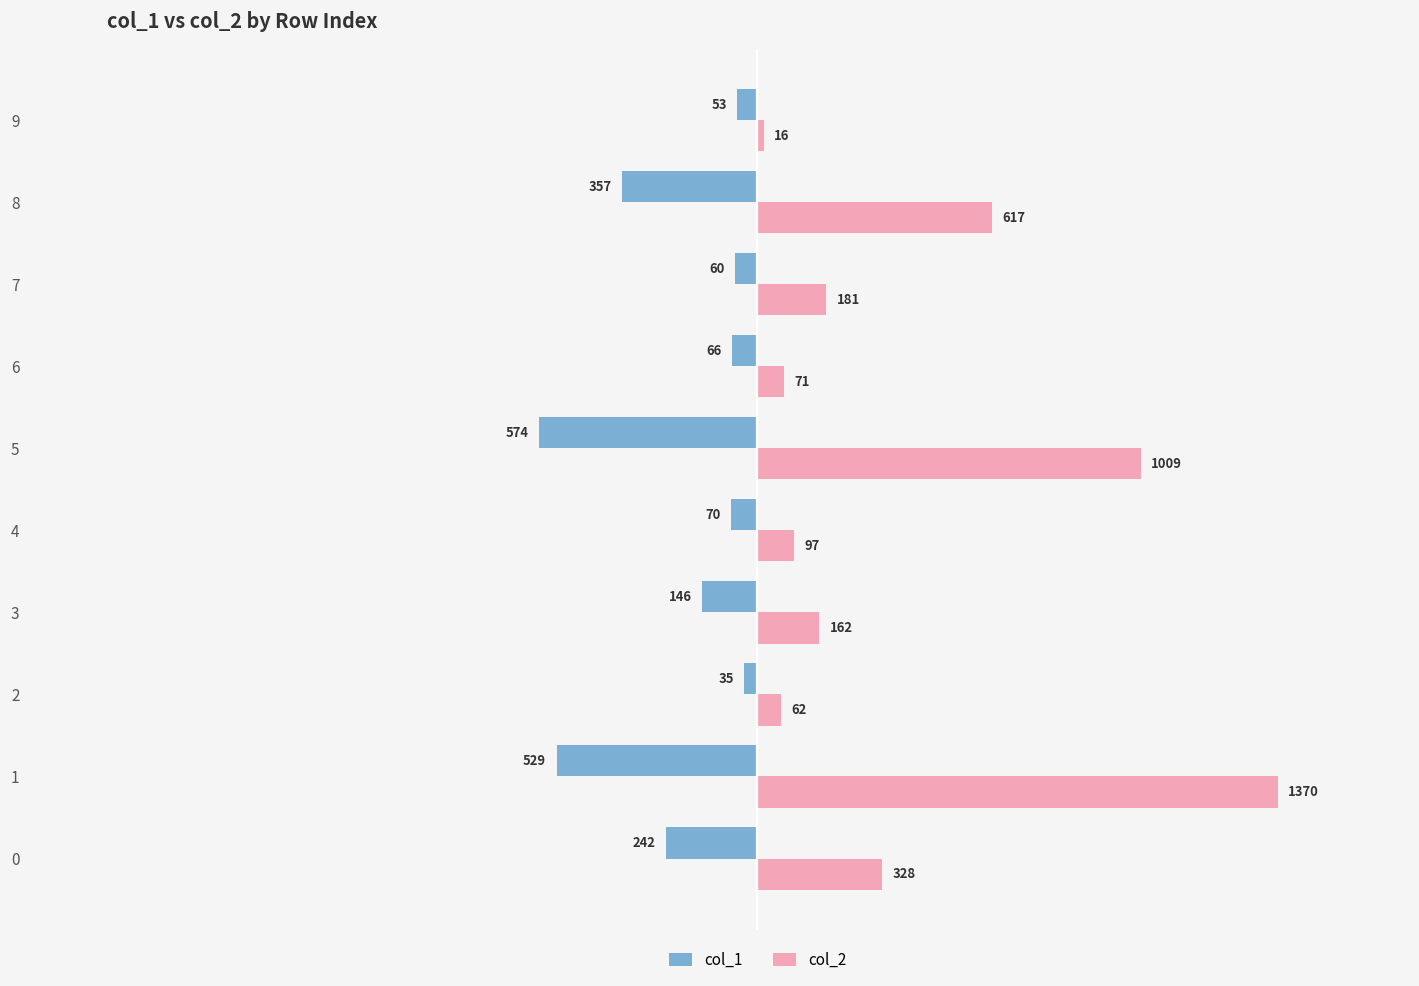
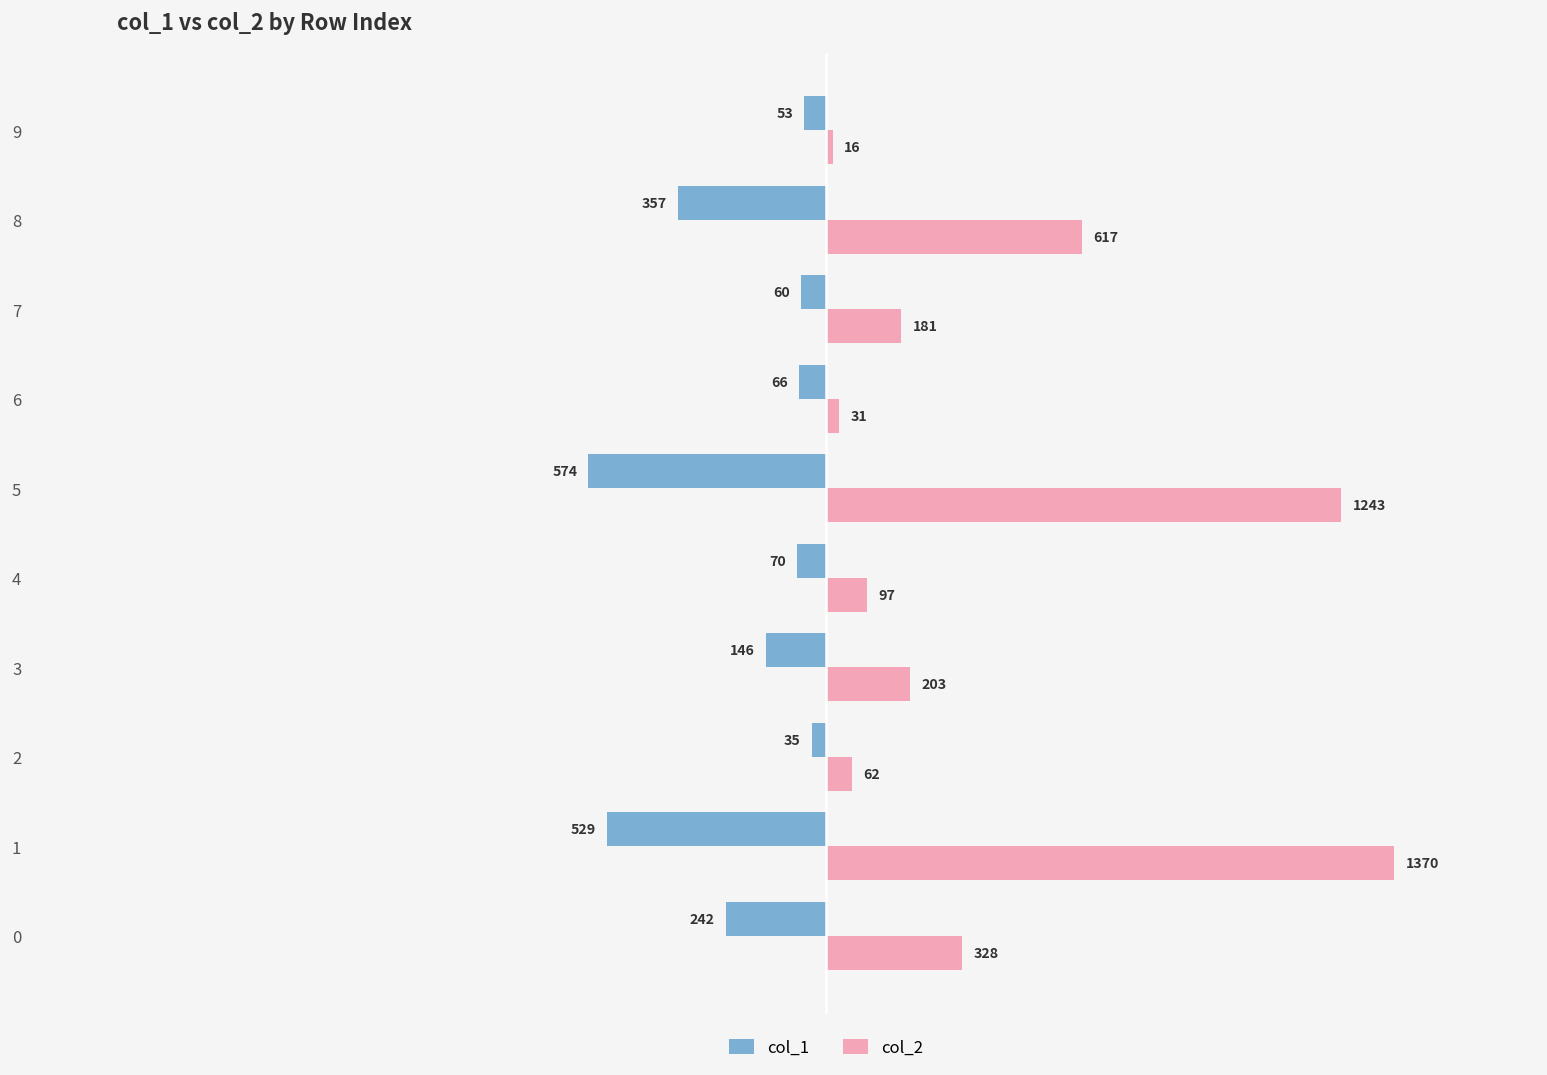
  {
    "col_2": {
      "9": 16,
      "8": 617,
      "7": 181,
-     "6": 71,
-     "5": 1009,
+     "6": 31,
+     "5": 1243,
      "4": 97,
-     "3": 162,
+     "3": 203,
      "2": 62,
      "1": 1370,
      "0": 328
    }
  }
